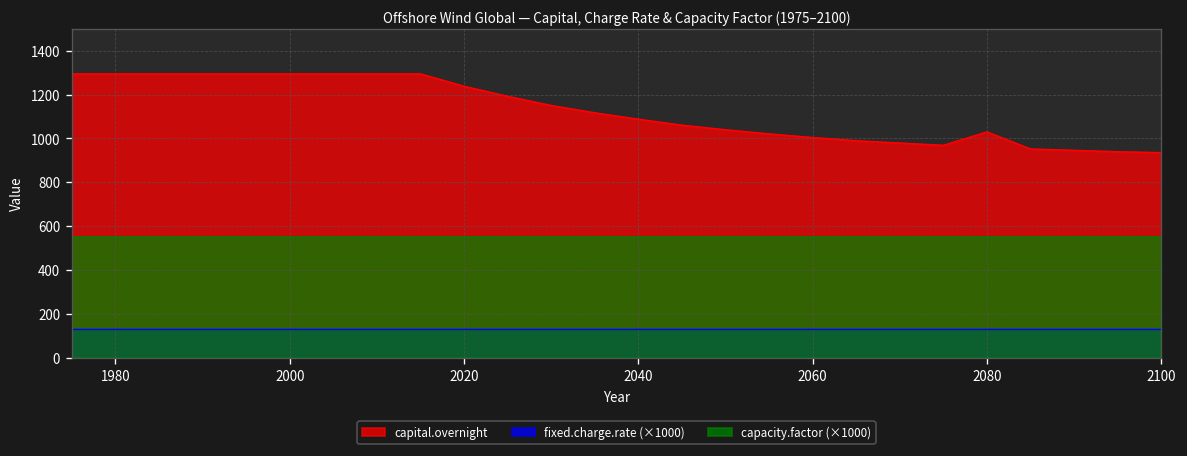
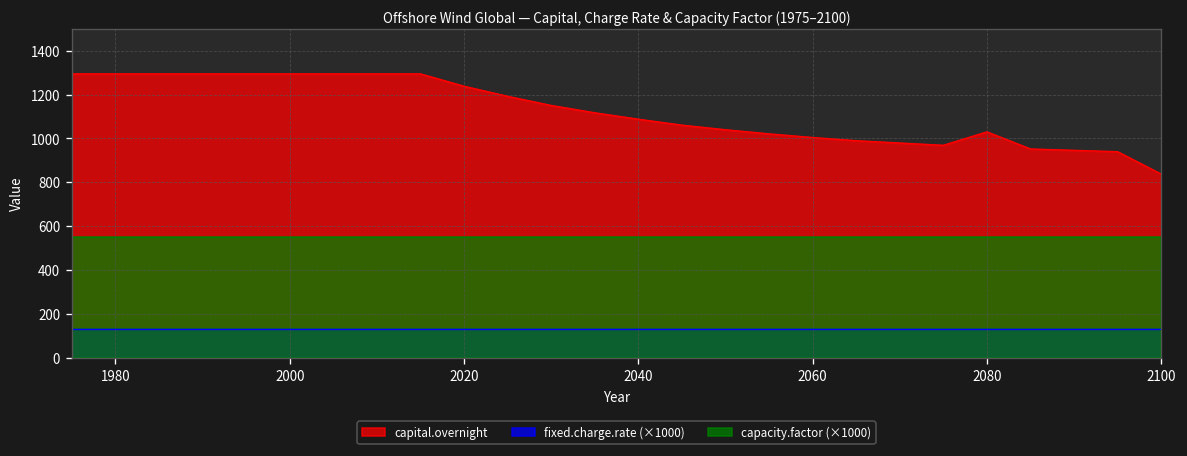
  {
    "capital.overnight": {
      "2020": 1240,
      "2040": 1090,
      "2060": 1000,
      "2080": 1030,
-     "2100": 940
+     "2100": 840
    },
    "fixed.charge.rate (×1000)": {
      "2020": 130,
      "2040": 130,
      "2060": 130,
      "2080": 130,
      "2100": 130
    },
    "capacity.factor (×1000)": {
      "2020": 550,
      "2040": 550,
      "2060": 550,
      "2080": 550,
      "2100": 550
    }
  }
